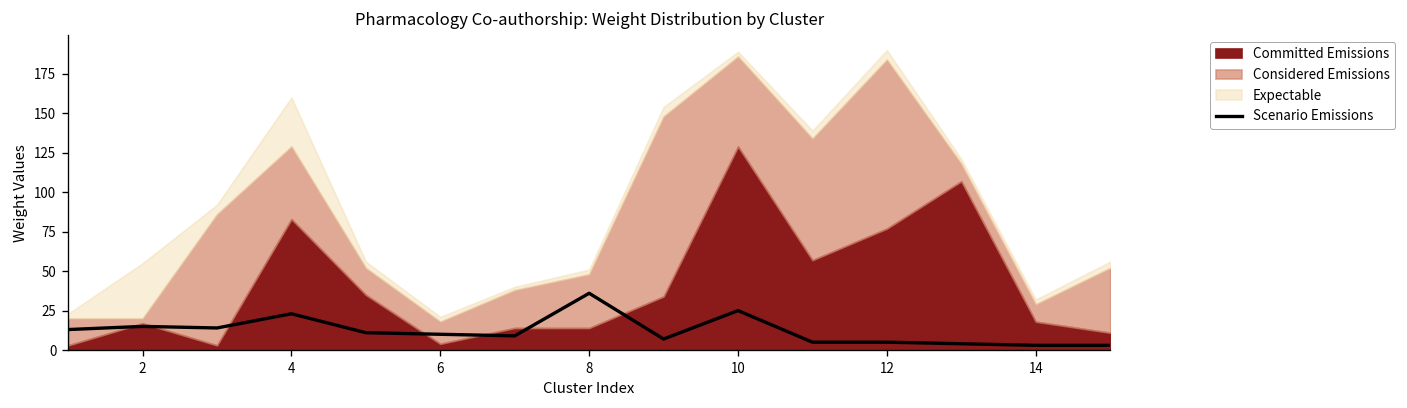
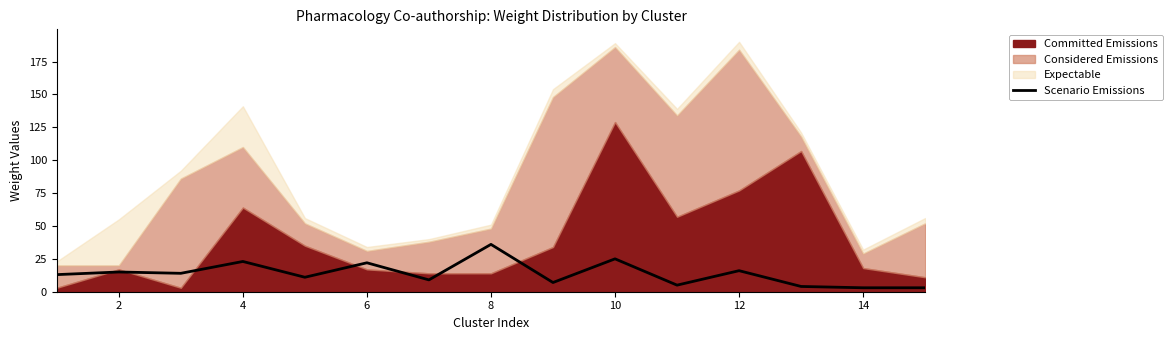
  {
    "Scenario Emissions": {
      "2": 15,
      "4": 23,
-     "6": 10,
+     "6": 22,
      "8": 36,
      "10": 25,
-     "12": 5,
+     "12": 16,
      "14": 3
    },
    "Committed Emissions": {
      "2": 17,
-     "4": 83,
-     "6": 4,
+     "4": 64,
+     "6": 17,
      "8": 14,
      "10": 129,
      "12": 77,
      "14": 18
    },
    "Considered Emissions": {
      "2": 3,
      "4": 46,
      "6": 14,
      "8": 34,
      "10": 57,
      "12": 107,
      "14": 11
    },
    "Expectable": {
      "2": 35,
      "4": 31,
      "6": 3,
      "8": 3,
      "10": 3,
      "12": 6,
      "14": 3
    }
  }
